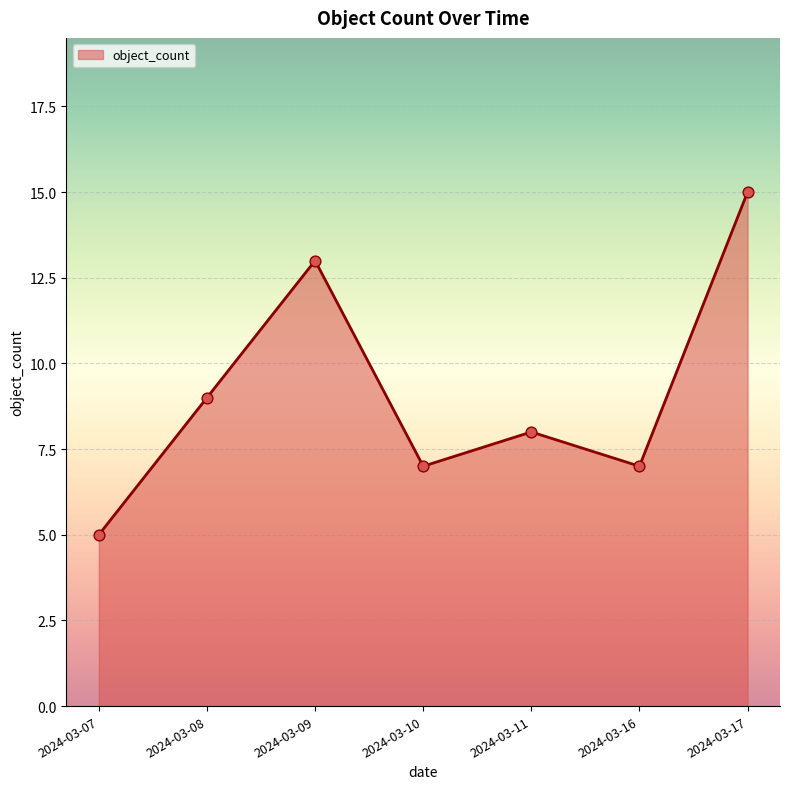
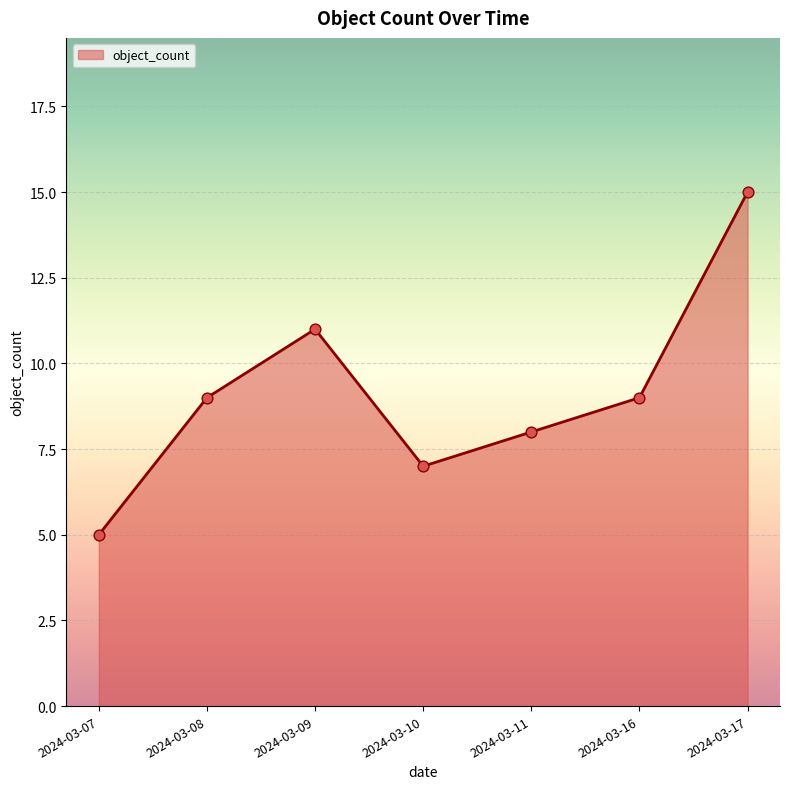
  {
    "2024-03-07": 5,
    "2024-03-08": 9,
-   "2024-03-09": 13,
+   "2024-03-09": 11,
    "2024-03-10": 7,
    "2024-03-11": 8,
-   "2024-03-16": 7,
+   "2024-03-16": 9,
    "2024-03-17": 15
  }
